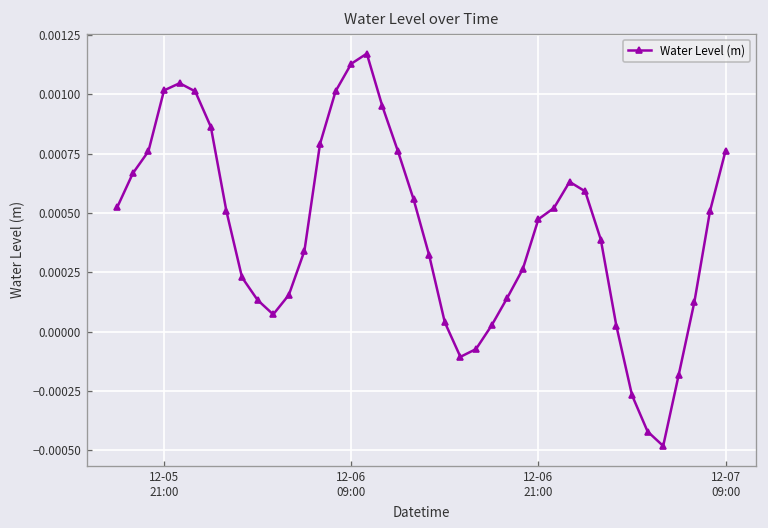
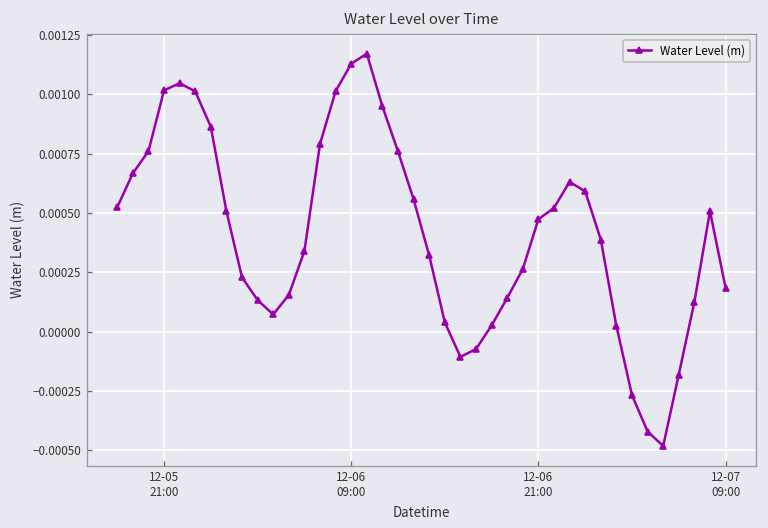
  {
    "12-05 21:00": 0.00102,
    "12-06 09:00": 0.00113,
    "12-06 21:00": 0.00047,
-   "12-07 09:00": 0.00076
+   "12-07 09:00": 0.00019
  }
